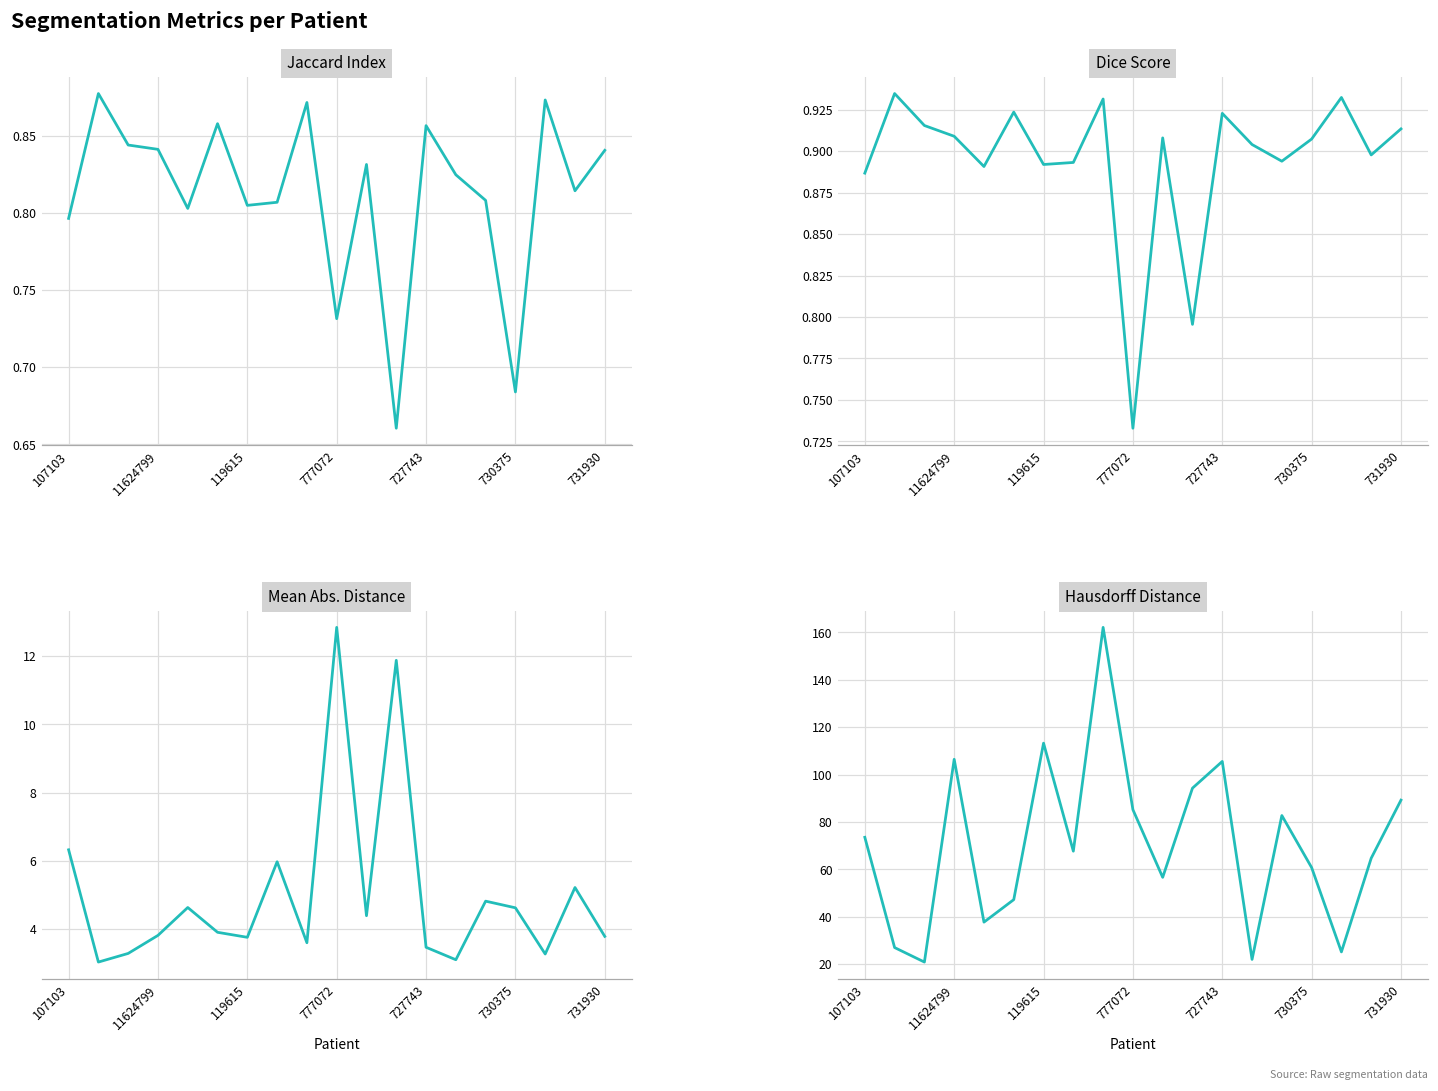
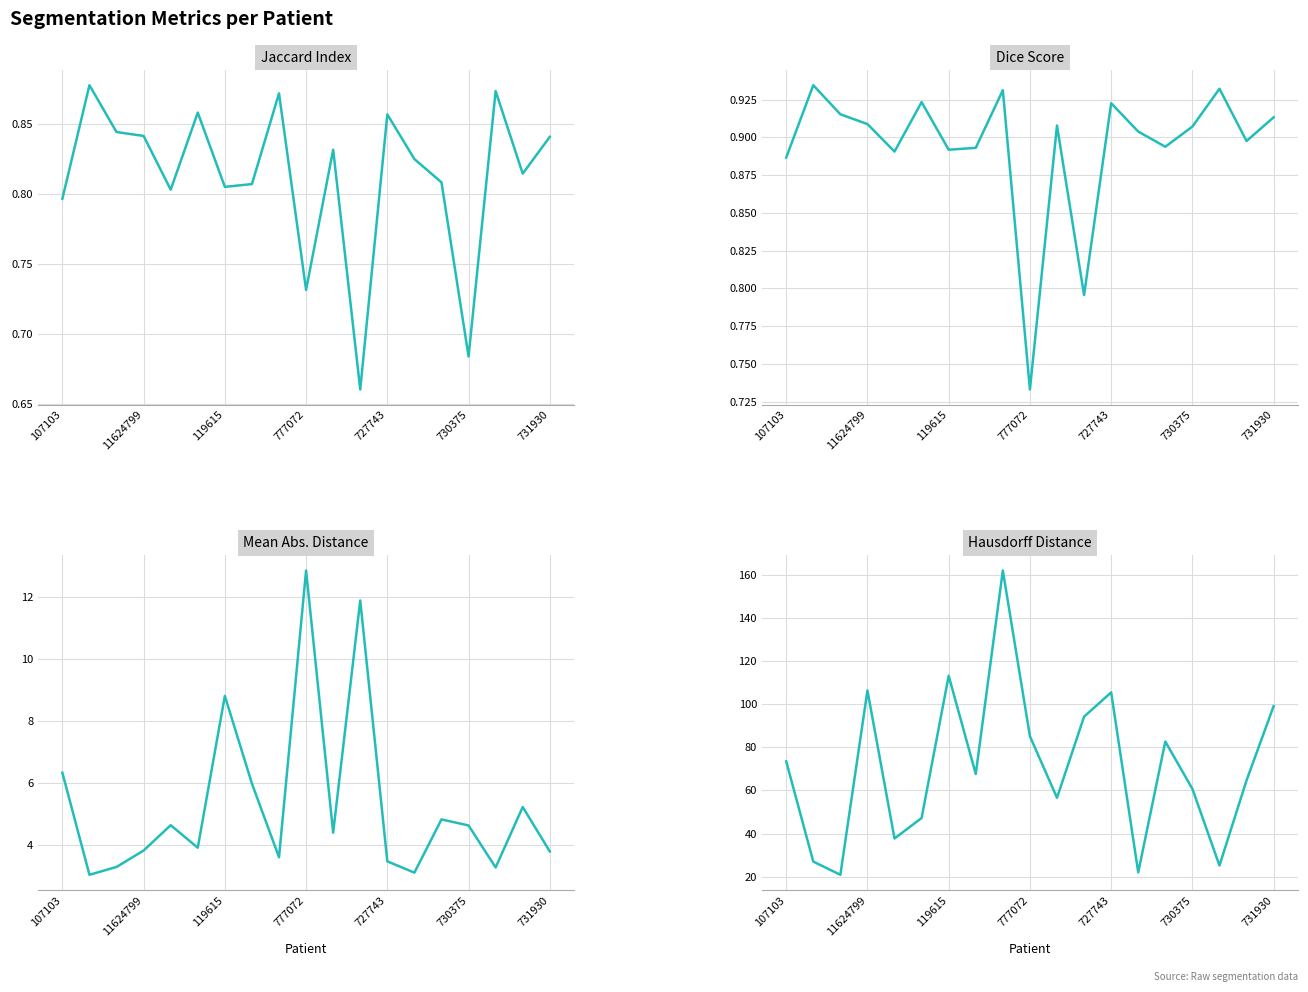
  {
    "Jaccard Index": {
      "107103": 0.796,
      "11624799": 0.841,
      "119615": 0.805,
      "777072": 0.731,
      "727743": 0.856,
      "730375": 0.684,
      "731930": 0.840
    },
    "Dice Score": {
      "107103": 0.887,
      "11624799": 0.909,
      "119615": 0.892,
      "777072": 0.733,
      "727743": 0.923,
      "730375": 0.907,
      "731930": 0.913
    },
    "Mean Abs. Distance": {
      "107103": 6.3,
      "11624799": 3.8,
-     "119615": 3.8,
+     "119615": 8.8,
      "777072": 12.8,
      "727743": 3.5,
      "730375": 4.6,
      "731930": 3.8
    },
    "Hausdorff Distance": {
      "107103": 74,
      "11624799": 106,
      "119615": 113,
      "777072": 85,
      "727743": 106,
      "730375": 61,
-     "731930": 89
+     "731930": 99
    }
  }
